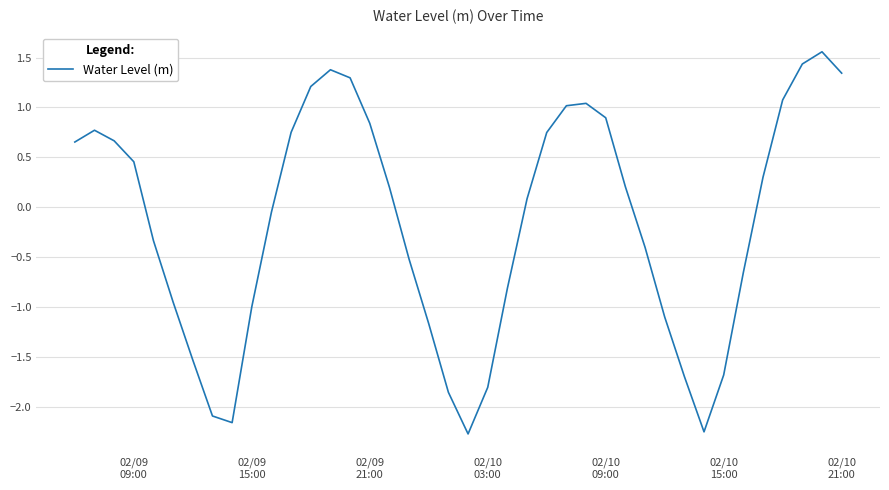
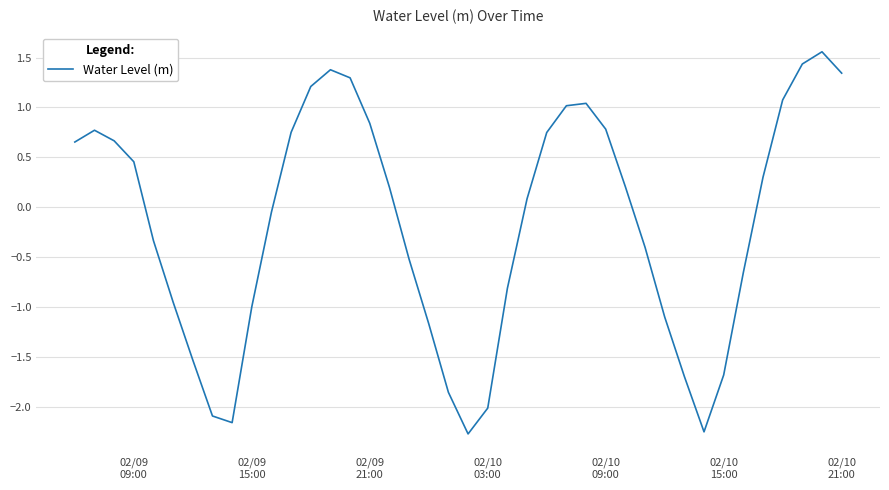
  {
    "02/09 09:00": 0.5,
    "02/09 15:00": -1.0,
    "02/09 21:00": 0.8,
-   "02/10 03:00": -1.8,
-   "02/10 09:00": 0.9,
+   "02/10 03:00": -2.0,
+   "02/10 09:00": 0.8,
    "02/10 15:00": -1.7,
    "02/10 21:00": 1.3
  }
